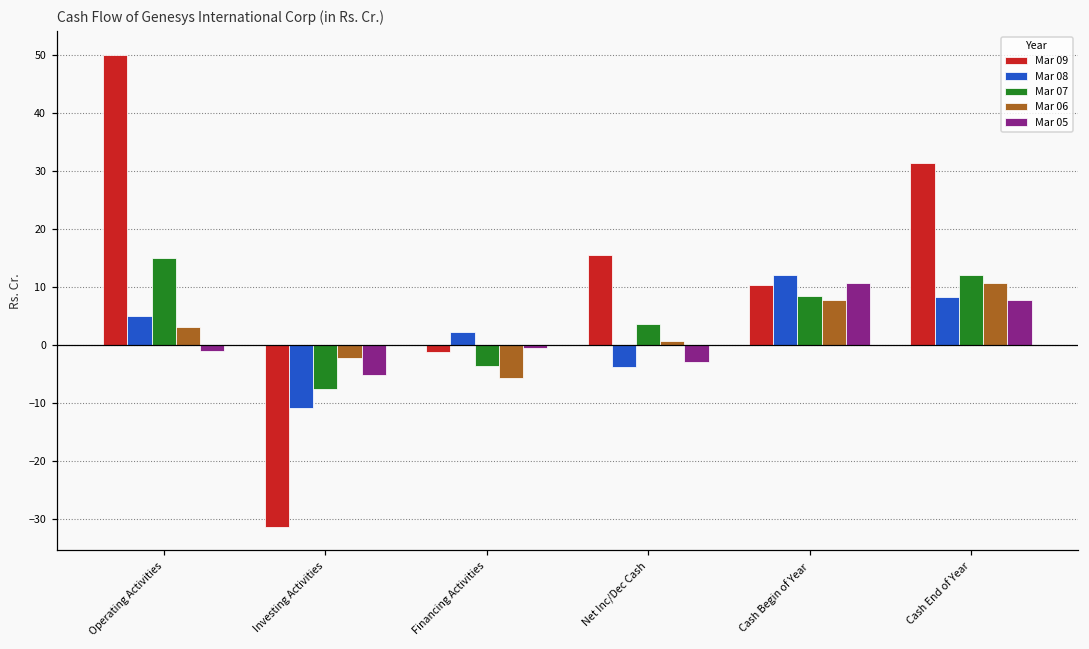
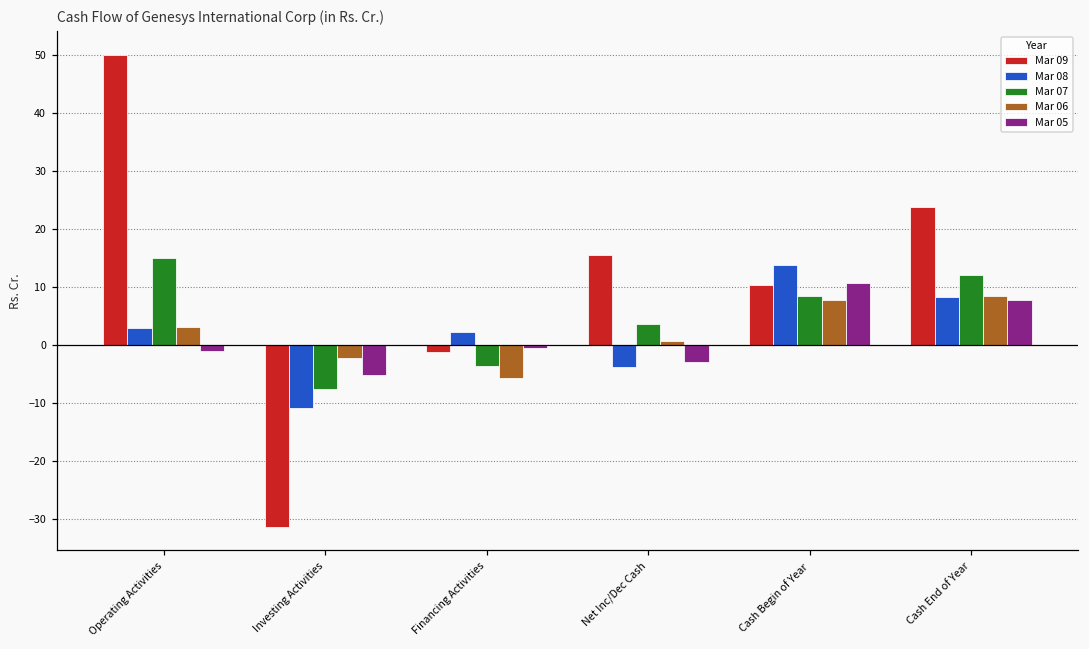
  {
    "Mar 09": {
      "Operating Activities": 50,
      "Investing Activities": -31,
      "Financing Activities": -1,
      "Net Inc/Dec Cash": 16,
      "Cash Begin of Year": 10,
-     "Cash End of Year": 31
+     "Cash End of Year": 24
    },
    "Mar 08": {
-     "Operating Activities": 5,
+     "Operating Activities": 3,
      "Investing Activities": -11,
      "Financing Activities": 2,
      "Net Inc/Dec Cash": -4,
-     "Cash Begin of Year": 12,
+     "Cash Begin of Year": 14,
      "Cash End of Year": 8
    },
    "Mar 07": {
      "Operating Activities": 15,
      "Investing Activities": -8,
      "Financing Activities": -4,
      "Net Inc/Dec Cash": 4,
      "Cash Begin of Year": 8,
      "Cash End of Year": 12
    },
    "Mar 06": {
      "Operating Activities": 3,
      "Investing Activities": -2,
      "Financing Activities": -6,
      "Net Inc/Dec Cash": 1,
      "Cash Begin of Year": 8,
-     "Cash End of Year": 11
+     "Cash End of Year": 8
    },
    "Mar 05": {
      "Operating Activities": -1,
      "Investing Activities": -5,
      "Financing Activities": -1,
      "Net Inc/Dec Cash": -3,
      "Cash Begin of Year": 11,
      "Cash End of Year": 8
    }
  }
